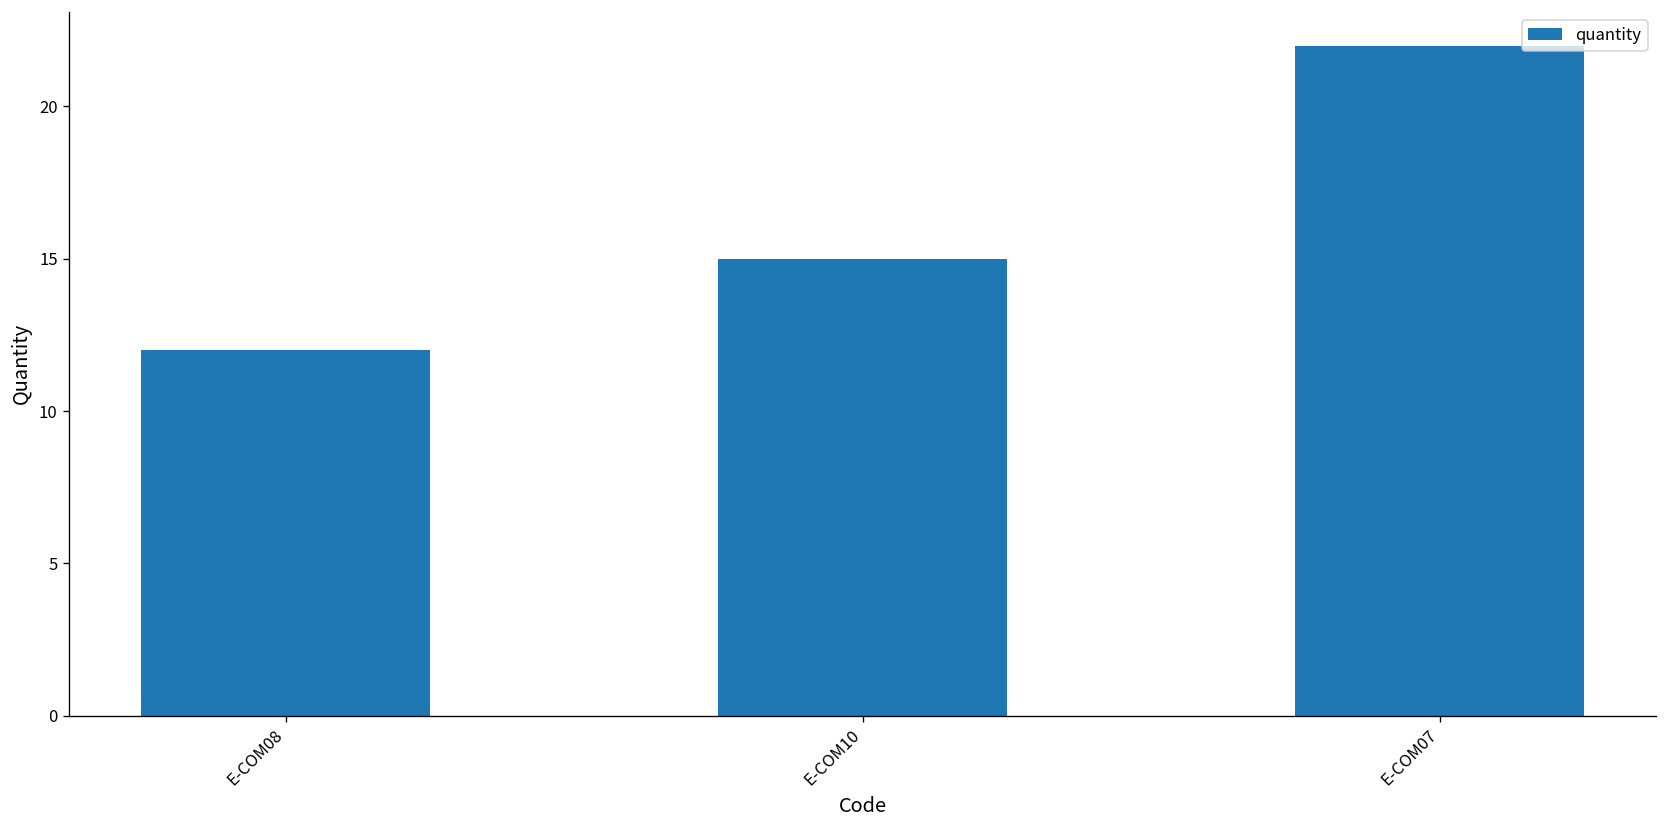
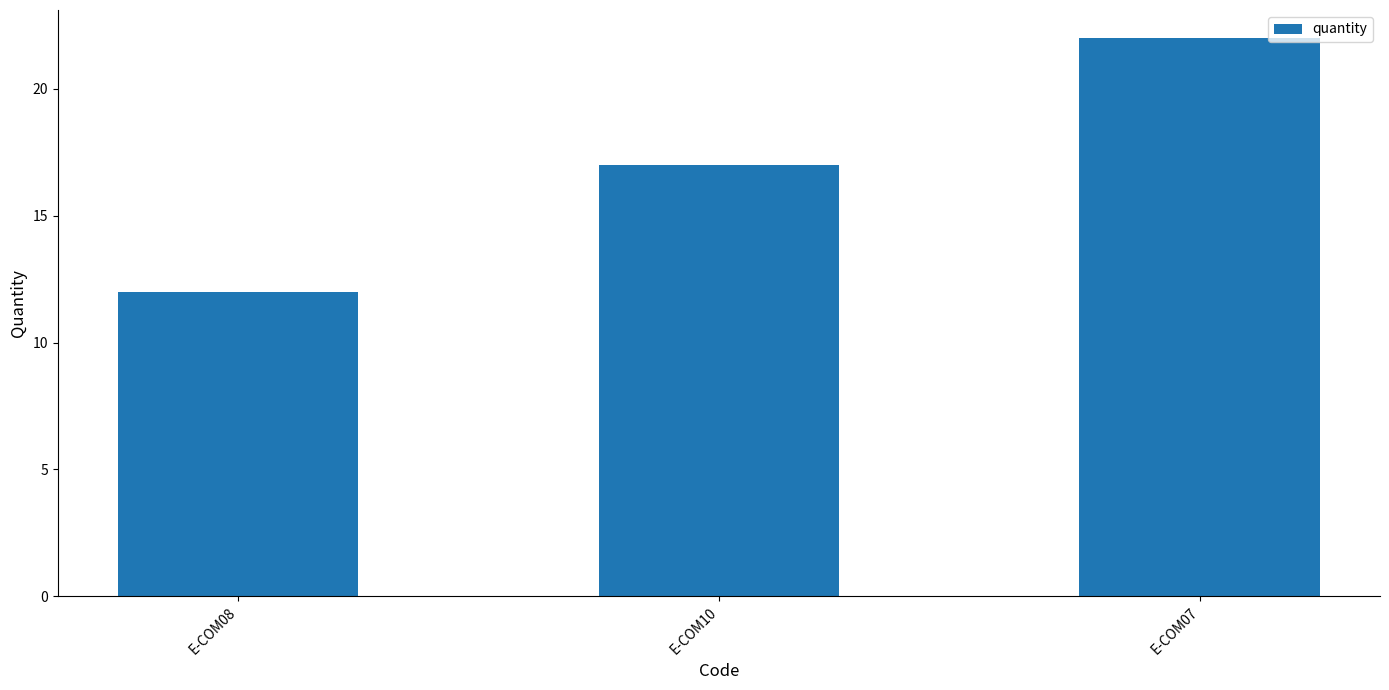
  {
    "E-COM08": 12,
-   "E-COM10": 15,
+   "E-COM10": 17,
    "E-COM07": 22
  }
